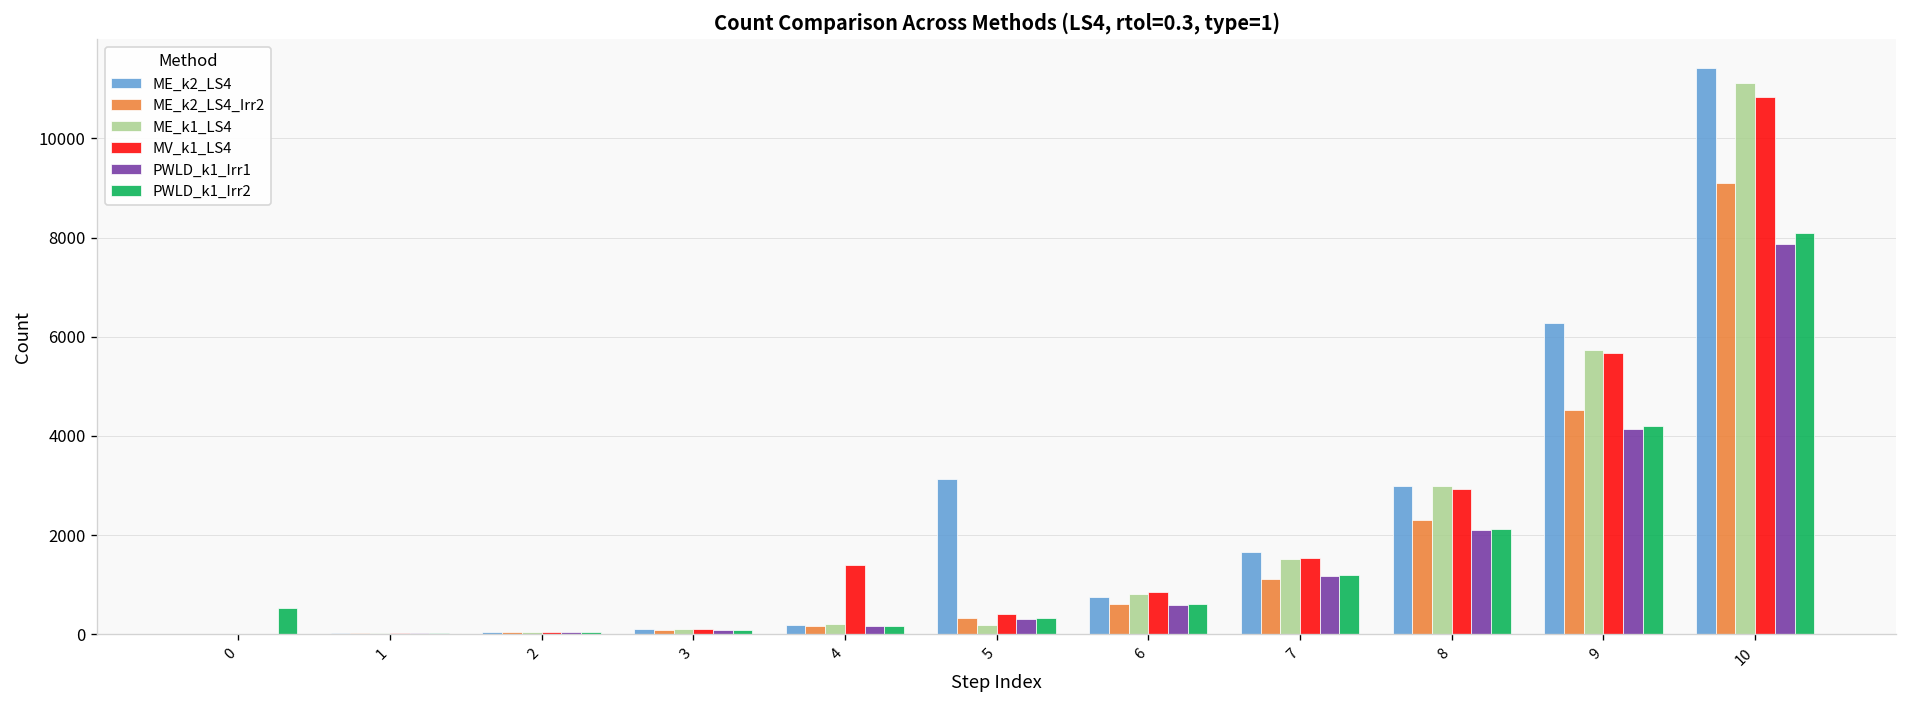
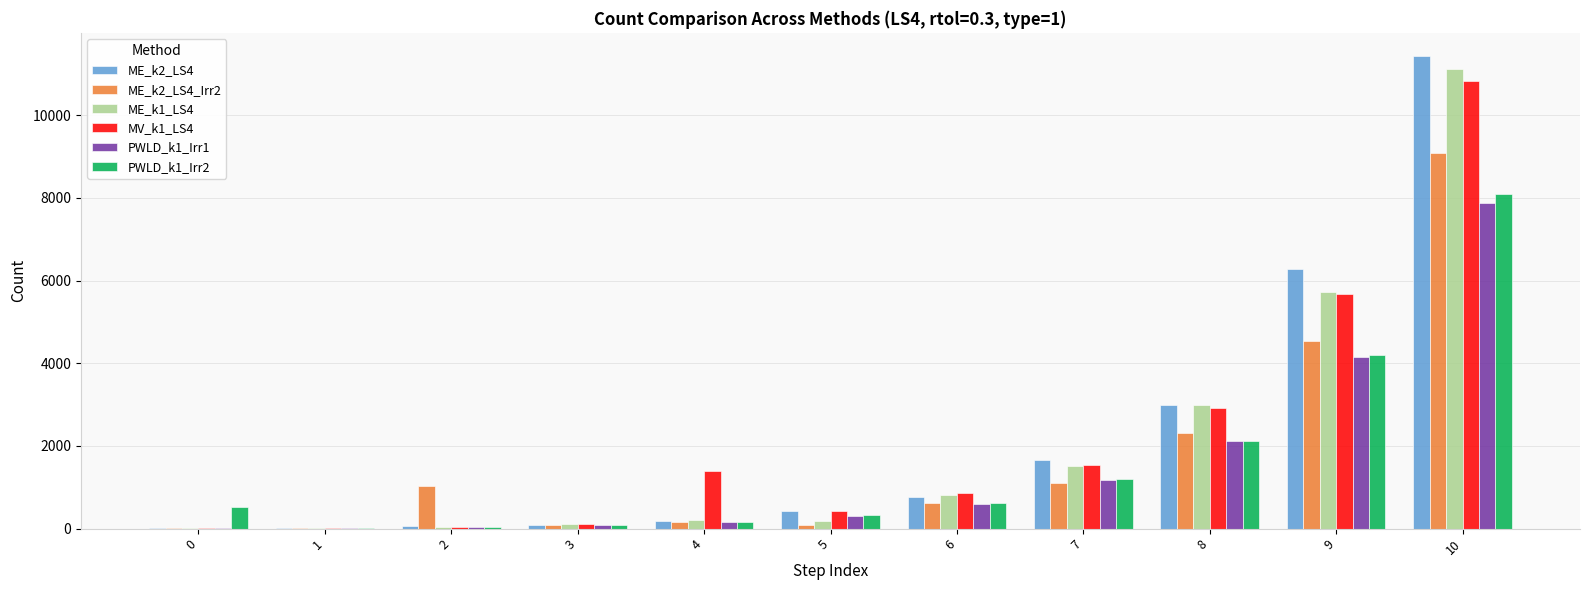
  {
    "ME_k2_LS4": {
      "3": 100,
      "4": 200,
-     "5": 3100,
+     "5": 400,
      "6": 800,
      "7": 1700,
      "8": 3000,
      "9": 6300,
      "10": 11400
    },
    "ME_k2_LS4_Irr2": {
-     "2": 0,
+     "2": 1000,
      "3": 100,
      "4": 200,
-     "5": 300,
+     "5": 100,
      "6": 600,
      "7": 1100,
      "8": 2300,
      "9": 4500,
      "10": 9100
    },
    "ME_k1_LS4": {
      "3": 100,
      "4": 200,
      "5": 200,
      "6": 800,
      "7": 1500,
      "8": 3000,
      "9": 5700,
      "10": 11100
    },
    "MV_k1_LS4": {
      "3": 100,
      "4": 1400,
      "5": 400,
      "6": 900,
      "7": 1500,
      "8": 2900,
      "9": 5700,
      "10": 10800
    },
    "PWLD_k1_Irr1": {
      "3": 100,
      "4": 200,
      "5": 300,
      "6": 600,
      "7": 1200,
      "8": 2100,
      "9": 4100,
      "10": 7900
    },
    "PWLD_k1_Irr2": {
      "0": 500,
      "3": 100,
      "4": 200,
      "5": 300,
      "6": 600,
      "7": 1200,
      "8": 2100,
      "9": 4200,
      "10": 8100
    }
  }
